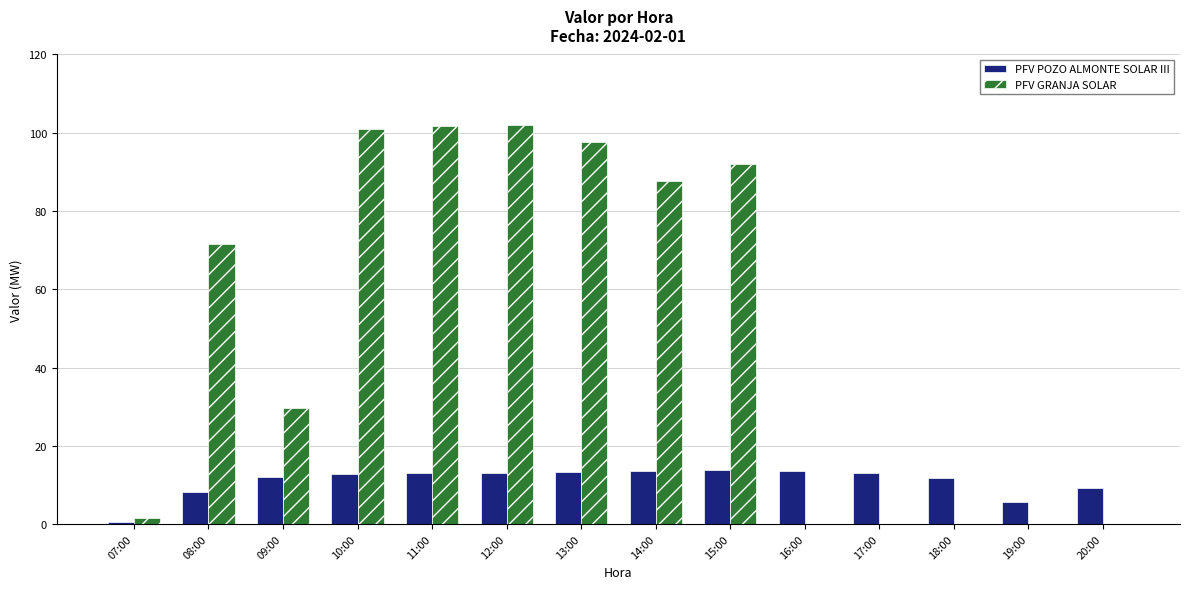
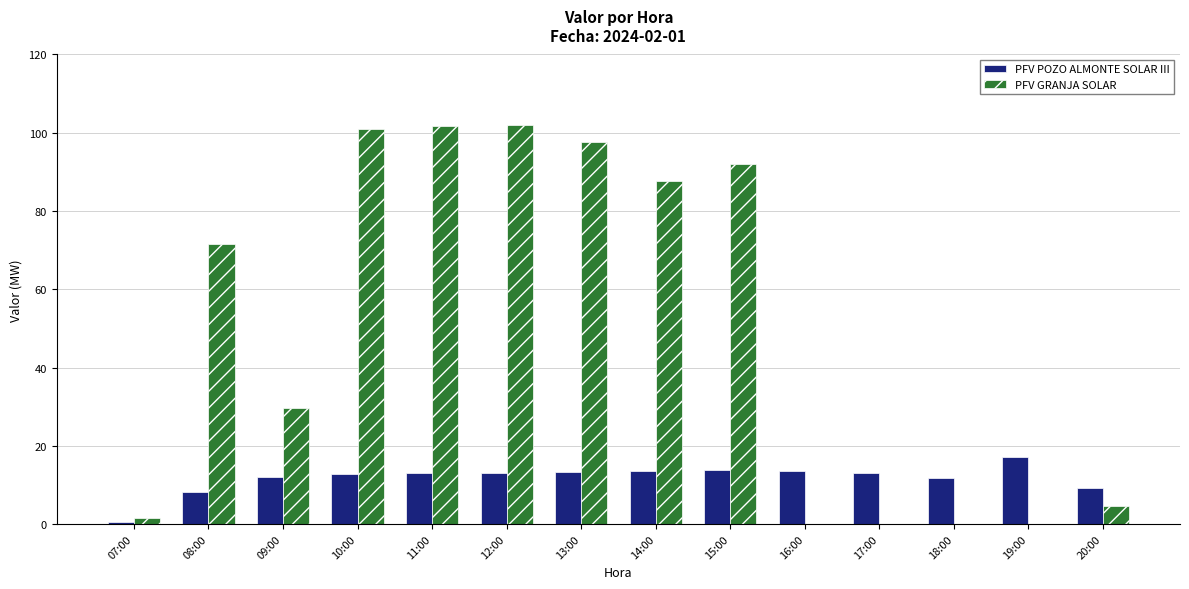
  {
    "PFV POZO ALMONTE SOLAR III": {
      "08:00": 8,
      "09:00": 12,
      "10:00": 13,
      "11:00": 13,
      "12:00": 13,
      "13:00": 13,
      "14:00": 14,
      "15:00": 14,
      "16:00": 14,
      "17:00": 13,
      "18:00": 12,
-     "19:00": 6,
+     "19:00": 17,
      "20:00": 9
    },
    "PFV GRANJA SOLAR": {
      "07:00": 2,
      "08:00": 71,
      "09:00": 30,
      "10:00": 101,
      "11:00": 102,
      "12:00": 102,
      "13:00": 98,
      "14:00": 88,
      "15:00": 92,
      "16:00": 0,
      "17:00": 0,
      "18:00": 0,
      "19:00": 0,
-     "20:00": 0
+     "20:00": 5
    }
  }
